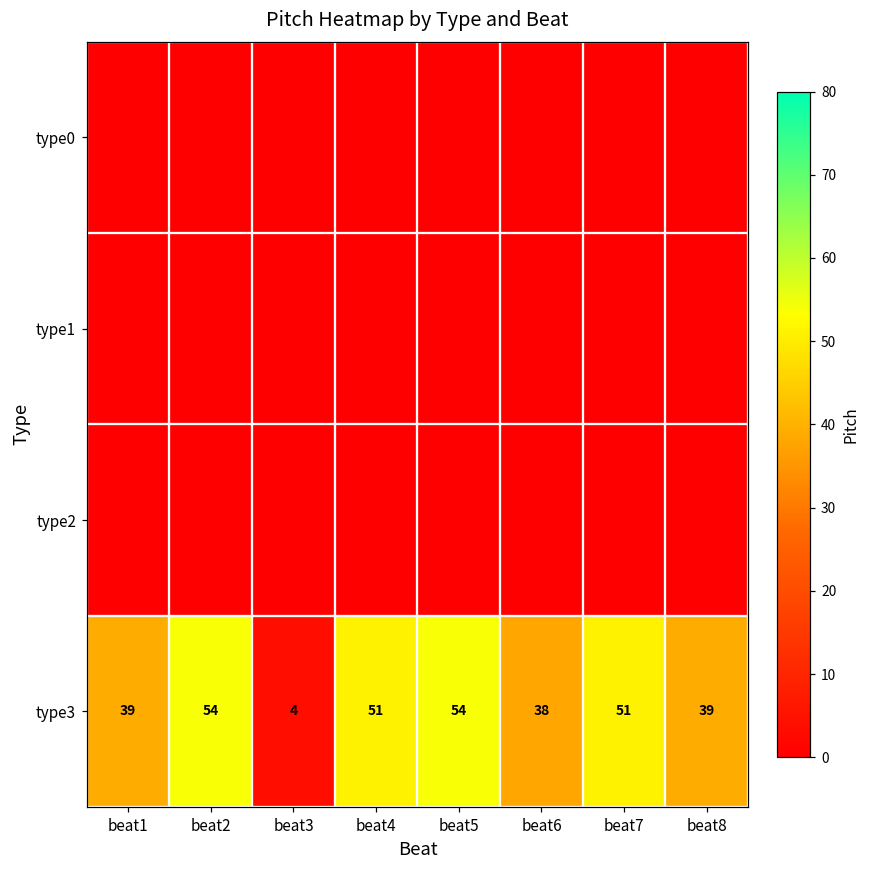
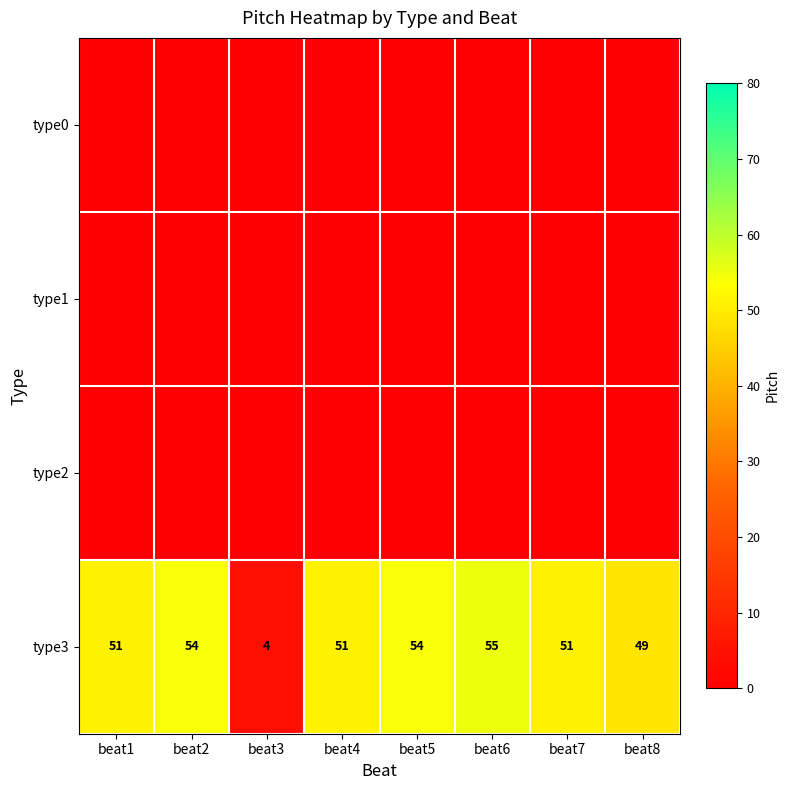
  {
    "type3": {
-     "beat1": 39,
+     "beat1": 51,
      "beat2": 54,
      "beat3": 4,
      "beat4": 51,
      "beat5": 54,
-     "beat6": 38,
+     "beat6": 55,
      "beat7": 51,
-     "beat8": 39
+     "beat8": 49
    }
  }
